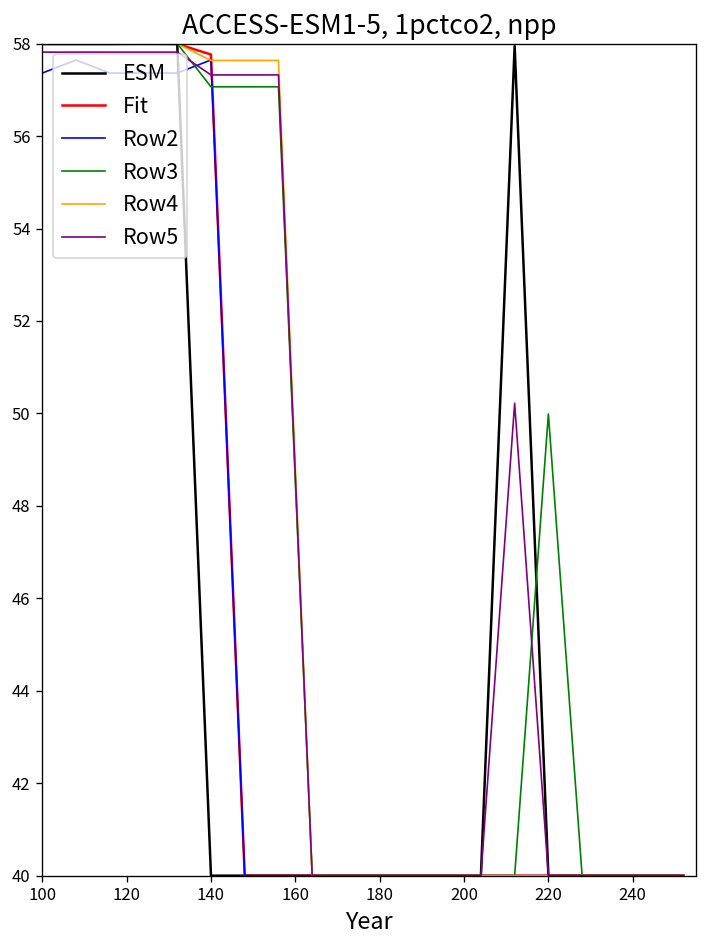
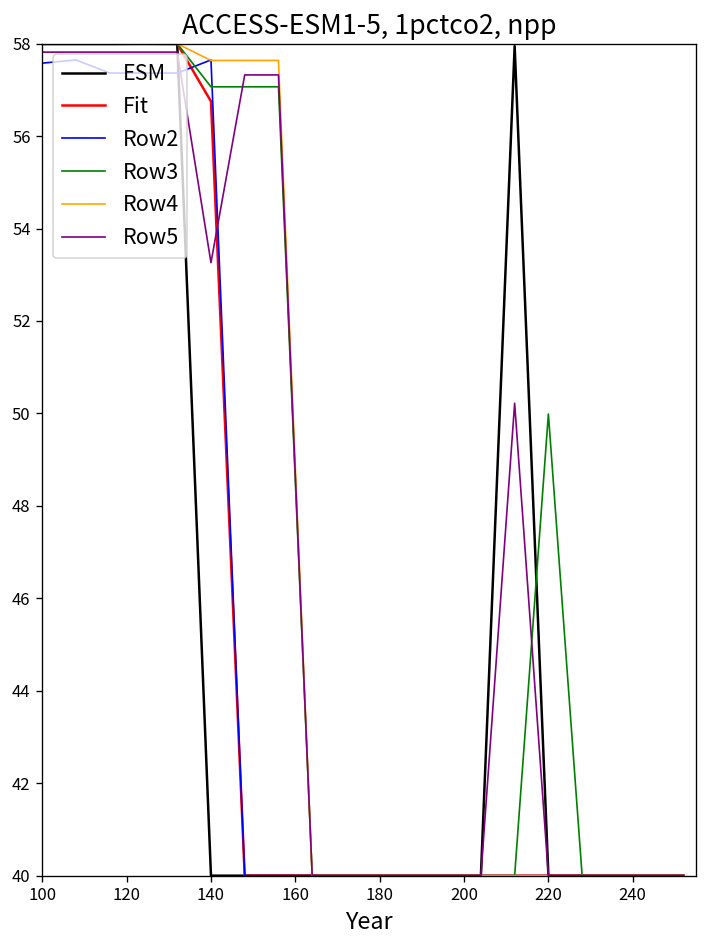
  {
    "ESM": {
      "140": 40.0
    },
    "Fit": {
-     "140": 57.8
+     "140": 56.7
    },
    "Row2": {
-     "100": 57.4
+     "100": 57.6
    },
    "Row3": {
      "140": 57.1,
      "220": 50.0
    },
    "Row5": {
      "100": 57.8,
-     "140": 57.3
+     "140": 53.3
    }
  }
